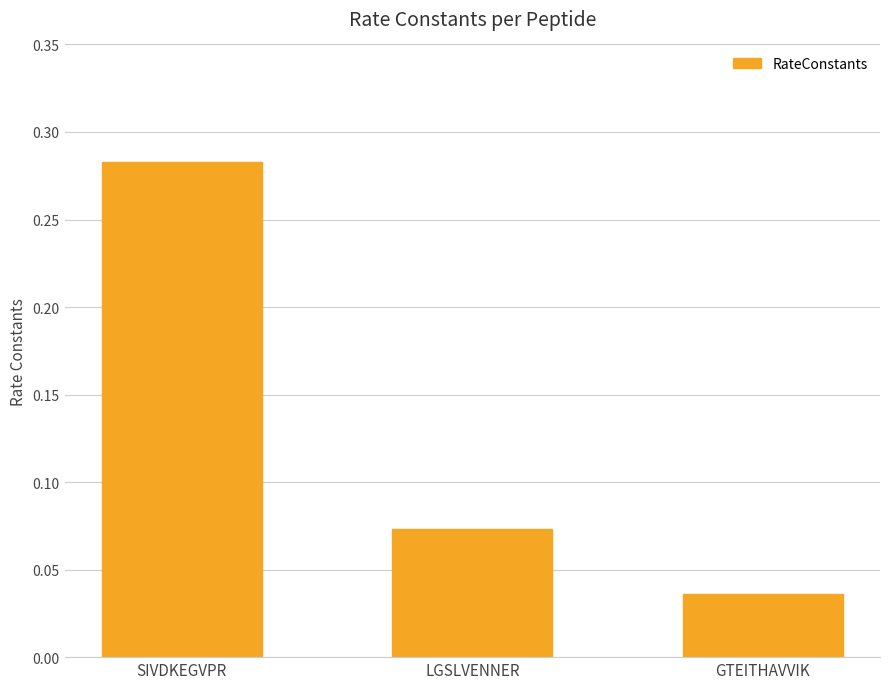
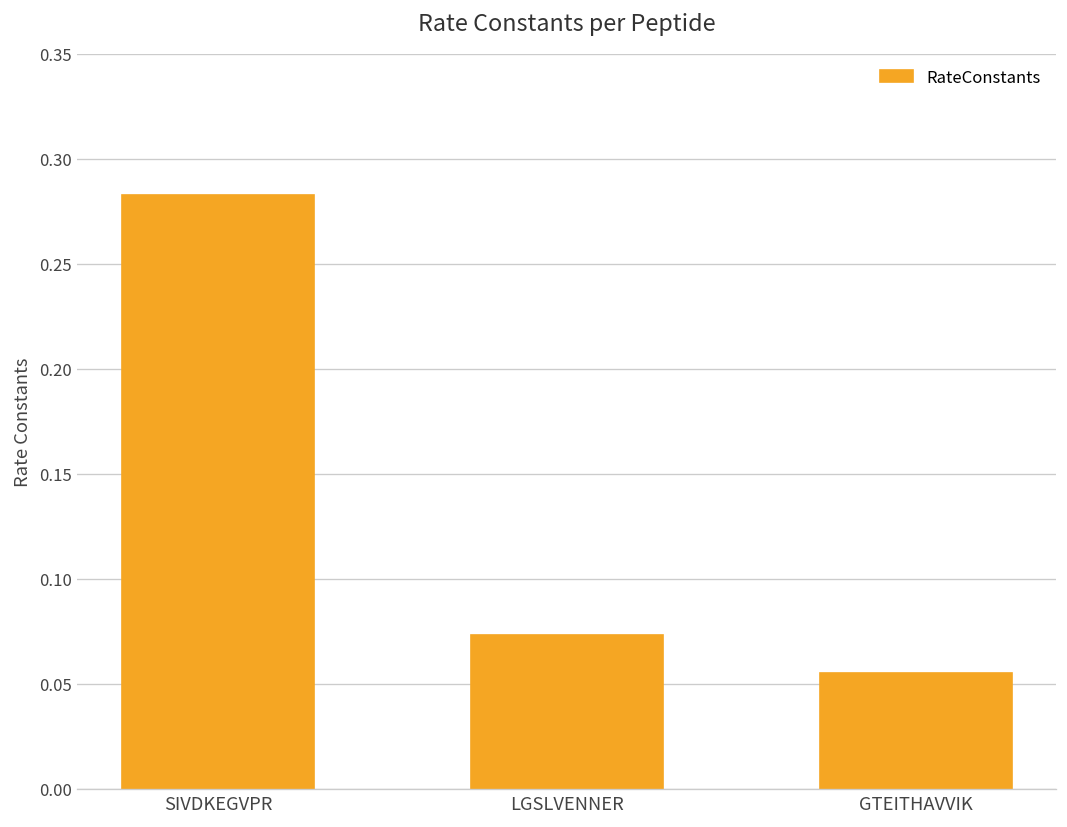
  {
    "SIVDKEGVPR": 0.283,
    "LGSLVENNER": 0.073,
-   "GTEITHAVVIK": 0.036
+   "GTEITHAVVIK": 0.055
  }
